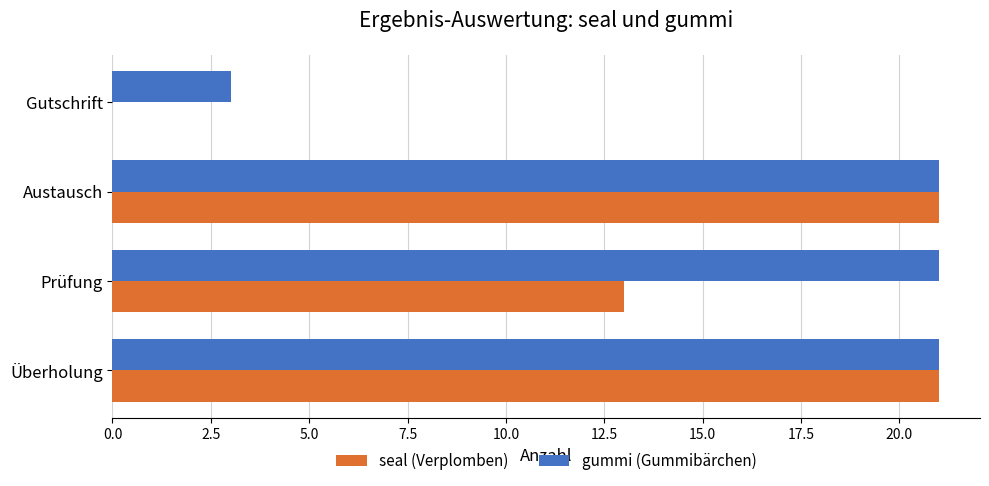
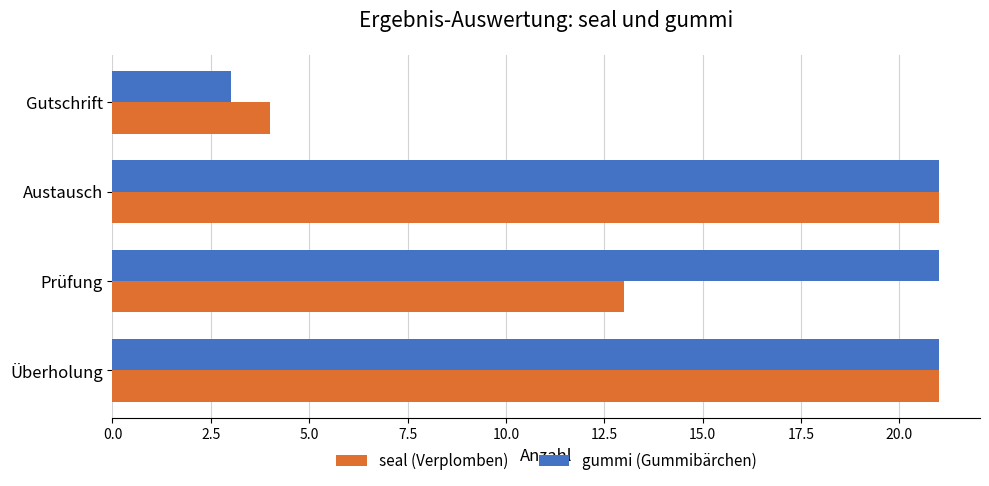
  {
    "seal (Verplomben)": {
-     "Gutschrift": 0,
+     "Gutschrift": 4,
      "Austausch": 21,
      "Prüfung": 13,
      "Überholung": 21
    },
    "gummi (Gummibärchen)": {
      "Gutschrift": 3,
      "Austausch": 21,
      "Prüfung": 21,
      "Überholung": 21
    }
  }
